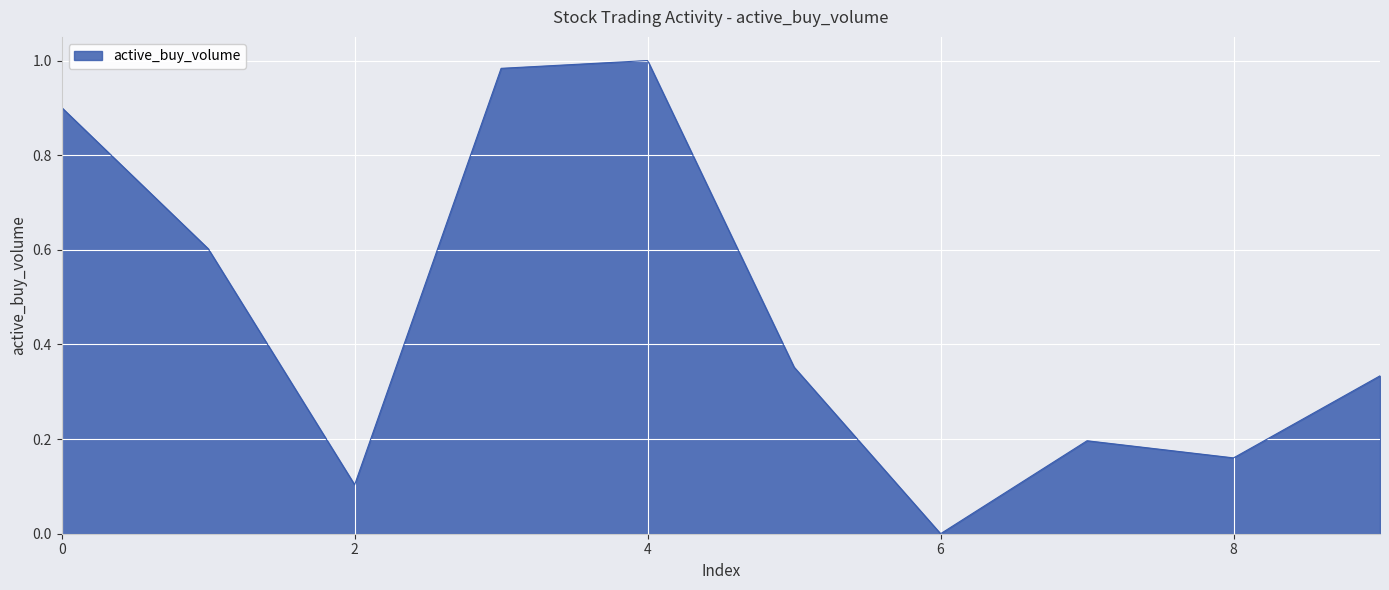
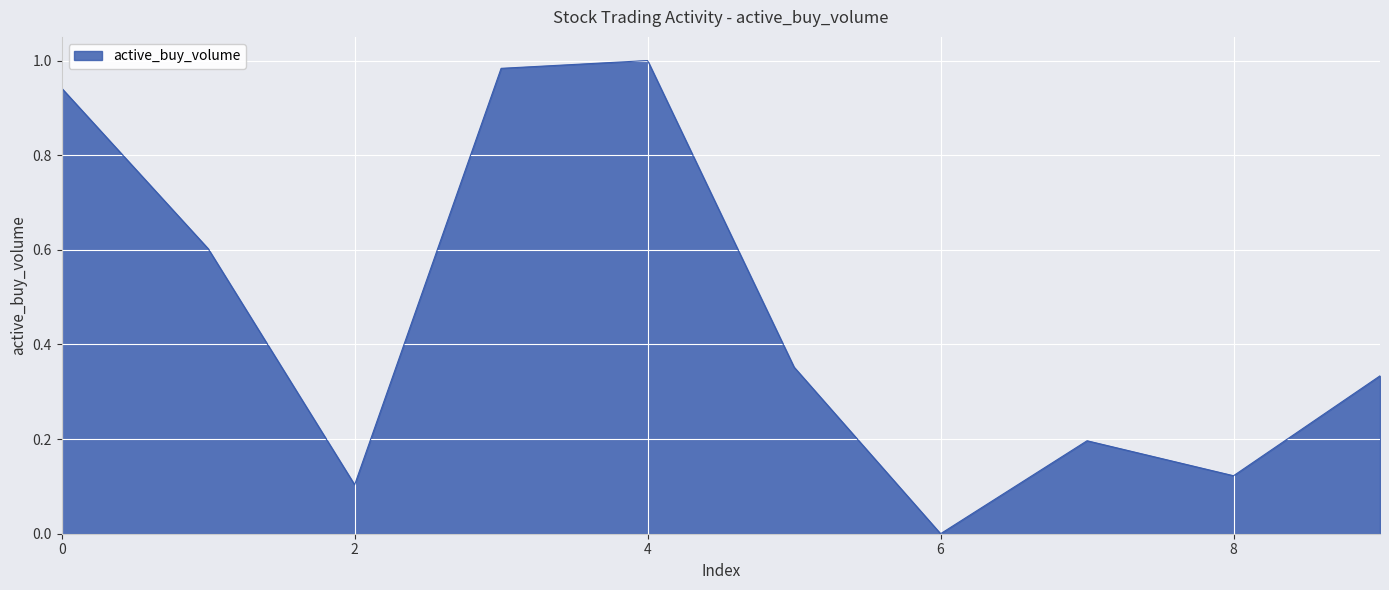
  {
-   "0": 0.90,
+   "0": 0.94,
    "2": 0.10,
    "4": 1.00,
    "6": 0.00,
-   "8": 0.16
+   "8": 0.12
  }
